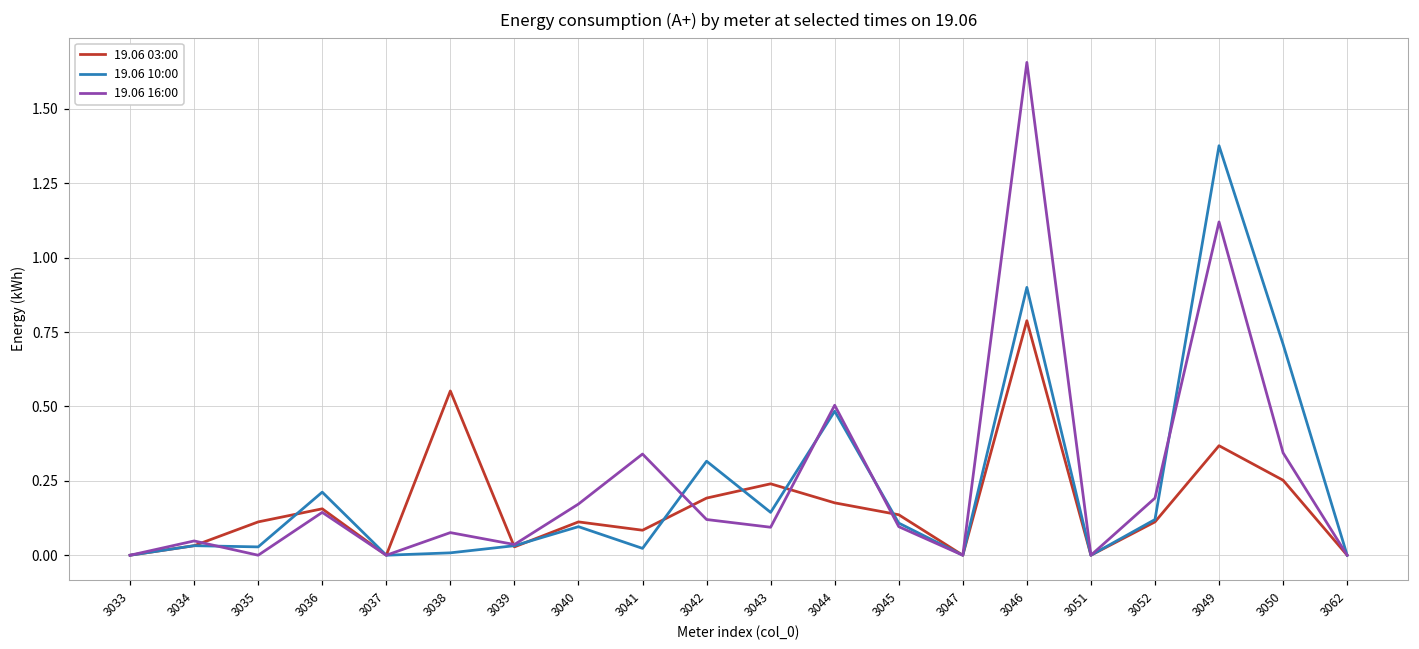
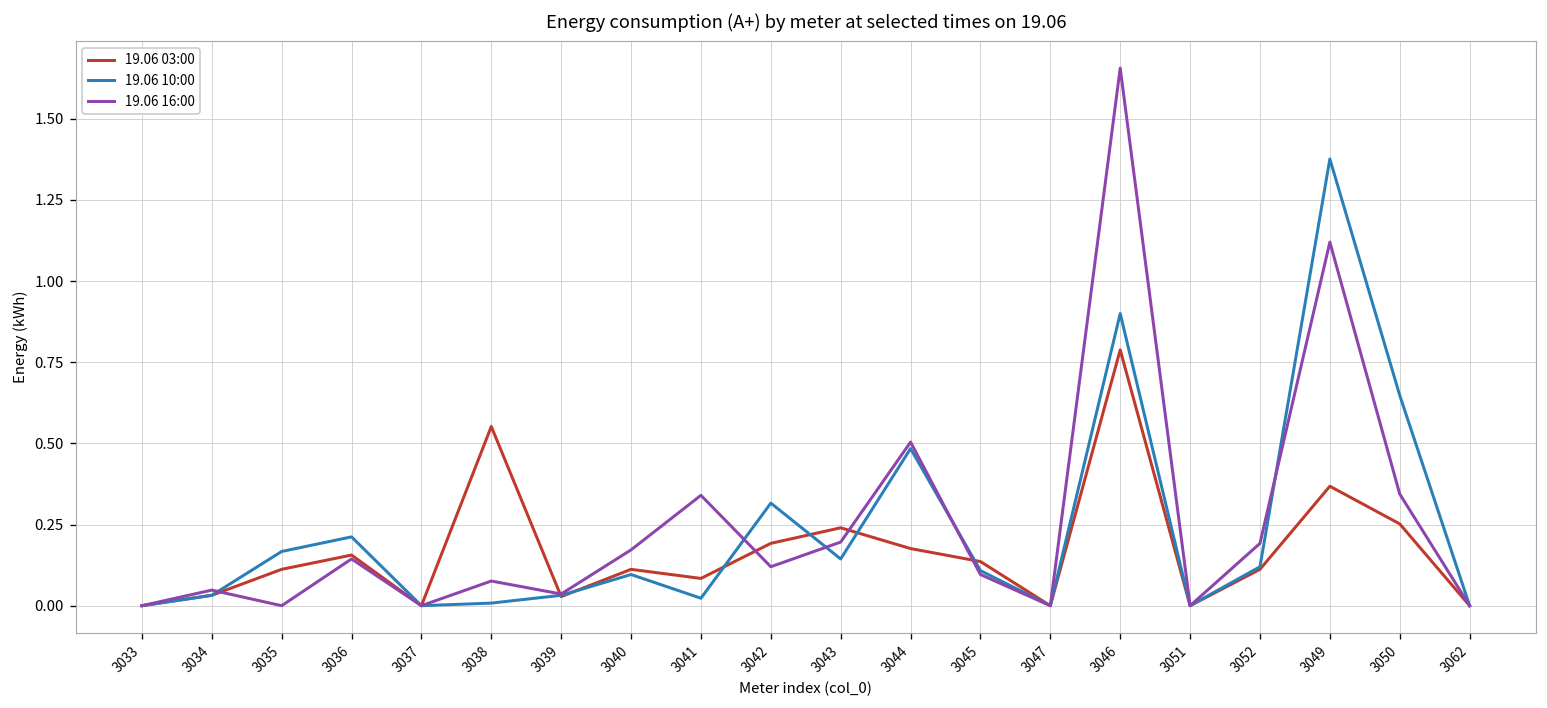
  {
    "19.06 03:00": {
      "3035": 0.11,
      "3036": 0.16,
      "3038": 0.55,
      "3040": 0.11,
      "3041": 0.08,
      "3042": 0.19,
      "3043": 0.24,
      "3044": 0.18,
      "3045": 0.14,
      "3046": 0.79,
      "3049": 0.37,
      "3050": 0.25
    },
    "19.06 10:00": {
-     "3035": 0.03,
+     "3035": 0.17,
      "3036": 0.21,
      "3038": 0.01,
      "3040": 0.10,
      "3041": 0.02,
      "3042": 0.32,
      "3043": 0.14,
      "3044": 0.48,
      "3045": 0.11,
      "3046": 0.90,
      "3049": 1.38,
-     "3050": 0.71
+     "3050": 0.65
    },
    "19.06 16:00": {
      "3034": 0.05,
      "3035": 0.00,
      "3036": 0.14,
      "3038": 0.08,
      "3040": 0.17,
      "3041": 0.34,
      "3042": 0.12,
-     "3043": 0.09,
+     "3043": 0.20,
      "3044": 0.50,
      "3045": 0.10,
      "3046": 1.66,
      "3052": 0.19,
      "3049": 1.12,
      "3050": 0.34
    }
  }
